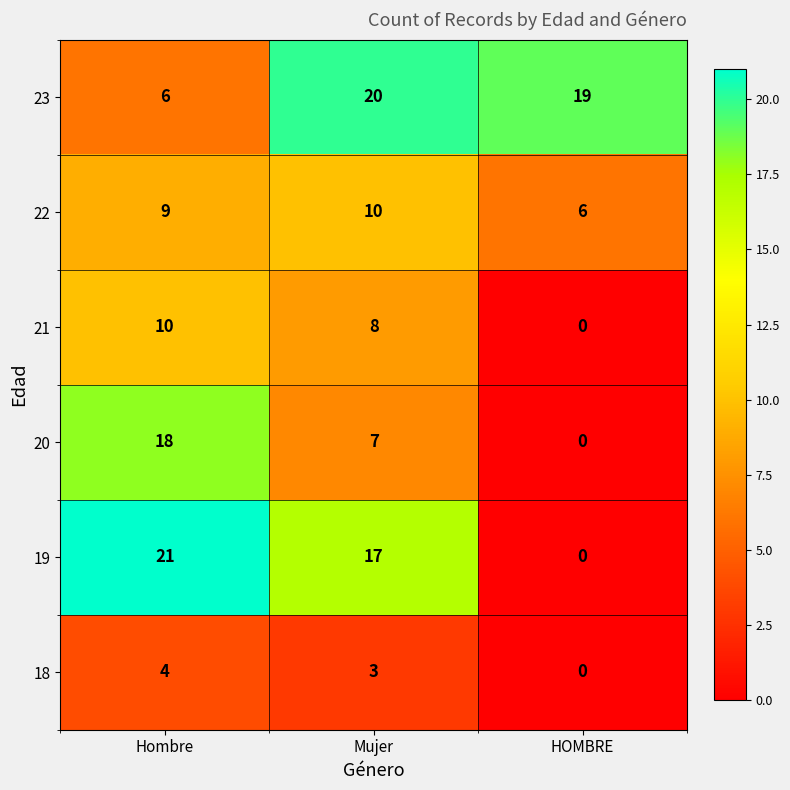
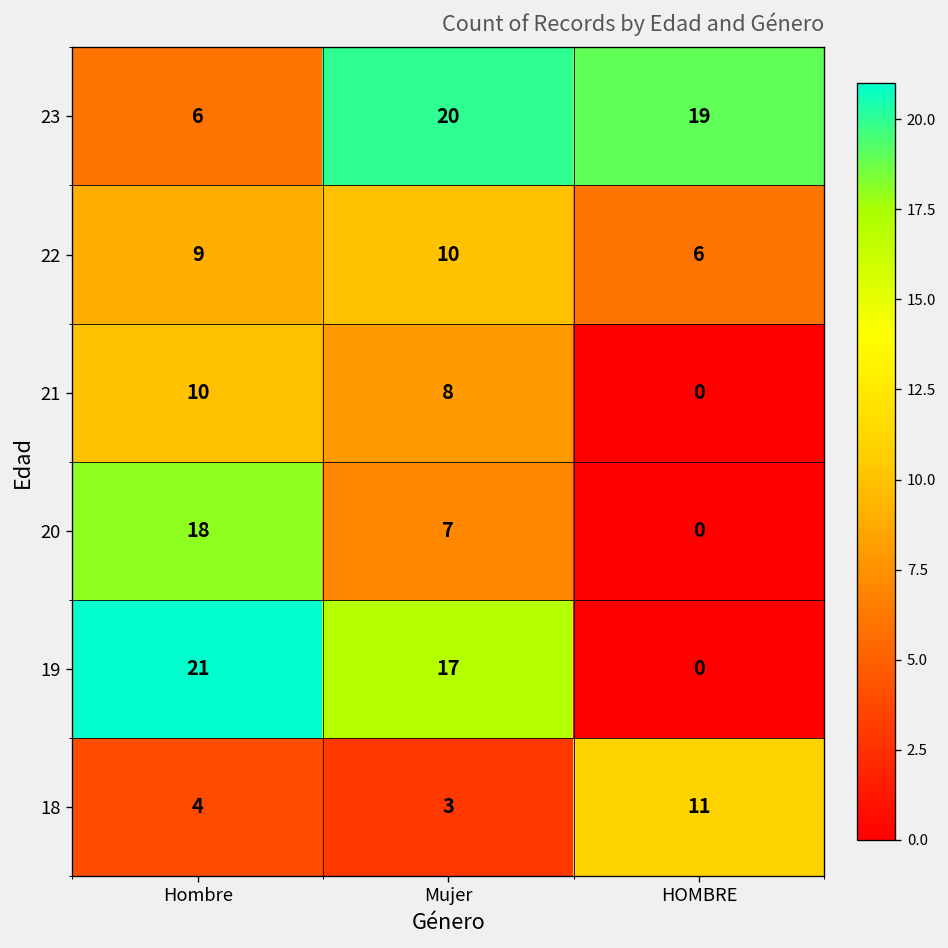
  {
    "23": {
      "Hombre": 6,
      "Mujer": 20,
      "HOMBRE": 19
    },
    "22": {
      "Hombre": 9,
      "Mujer": 10,
      "HOMBRE": 6
    },
    "21": {
      "Hombre": 10,
      "Mujer": 8,
      "HOMBRE": 0
    },
    "20": {
      "Hombre": 18,
      "Mujer": 7,
      "HOMBRE": 0
    },
    "19": {
      "Hombre": 21,
      "Mujer": 17,
      "HOMBRE": 0
    },
    "18": {
      "Hombre": 4,
      "Mujer": 3,
-     "HOMBRE": 0
+     "HOMBRE": 11
    }
  }
